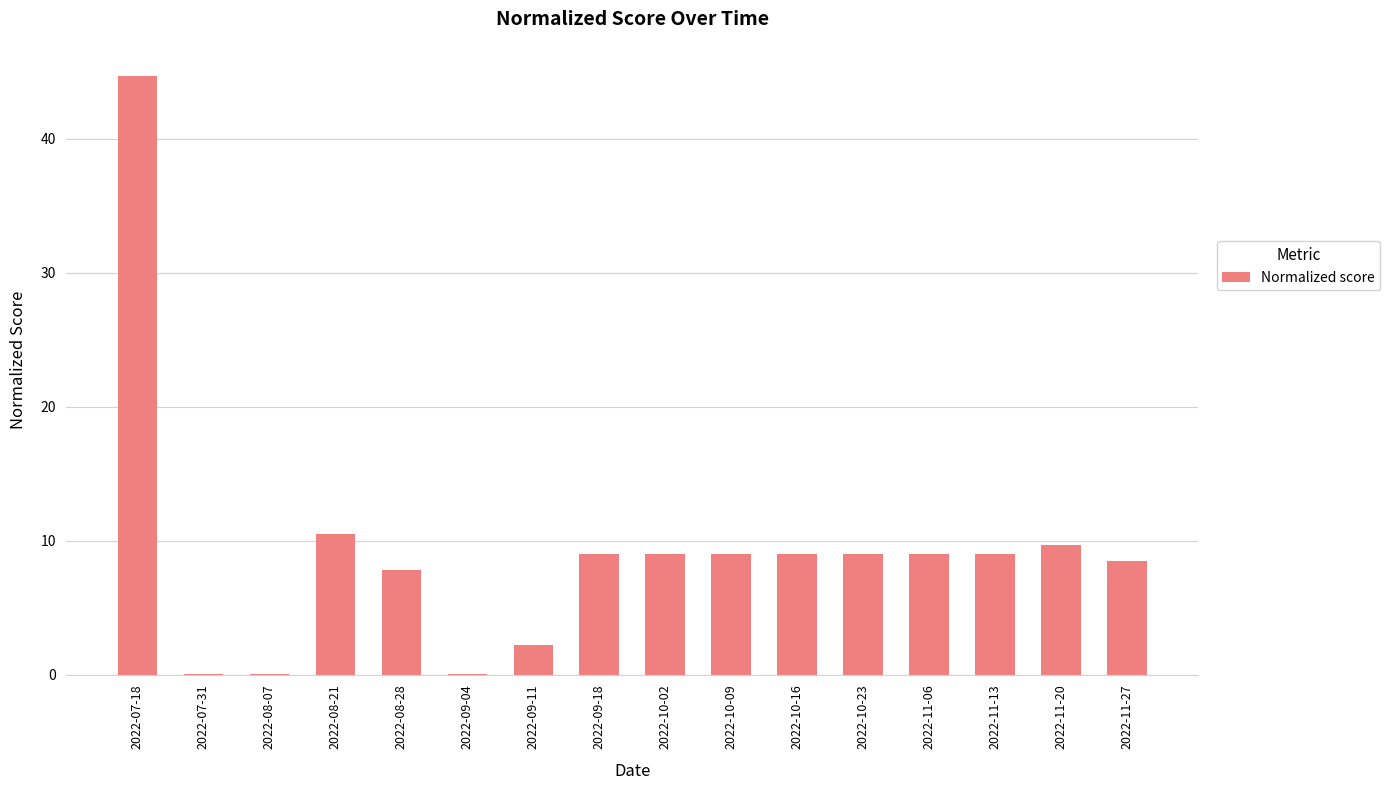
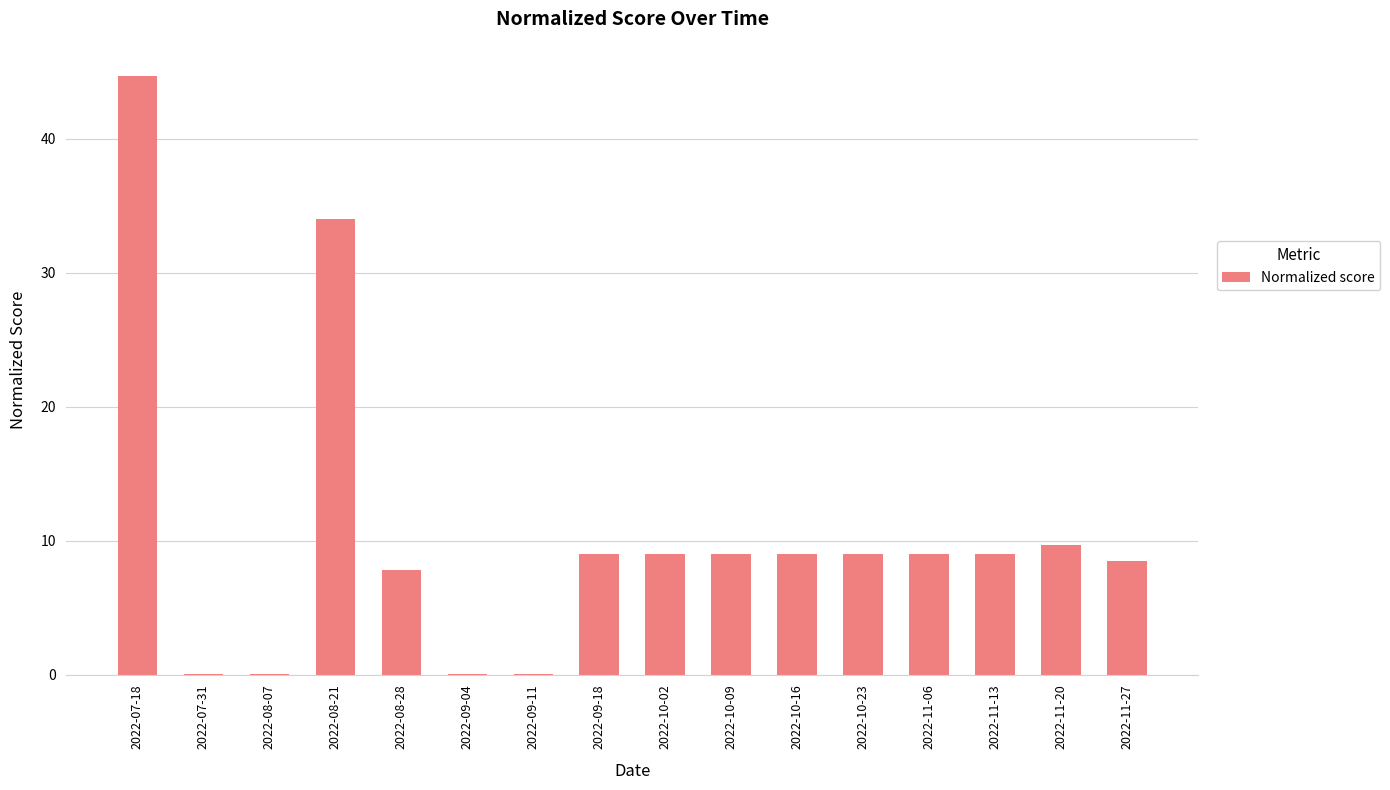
  {
    "2022-07-18": 44.7,
-   "2022-08-21": 10.5,
+   "2022-08-21": 34.0,
    "2022-08-28": 7.8,
-   "2022-09-11": 2.2,
+   "2022-09-11": 0.1,
    "2022-09-18": 9.0,
    "2022-10-02": 9.0,
    "2022-10-09": 9.0,
    "2022-10-16": 9.0,
    "2022-10-23": 9.0,
    "2022-11-06": 9.0,
    "2022-11-13": 9.0,
    "2022-11-20": 9.7,
    "2022-11-27": 8.5
  }
